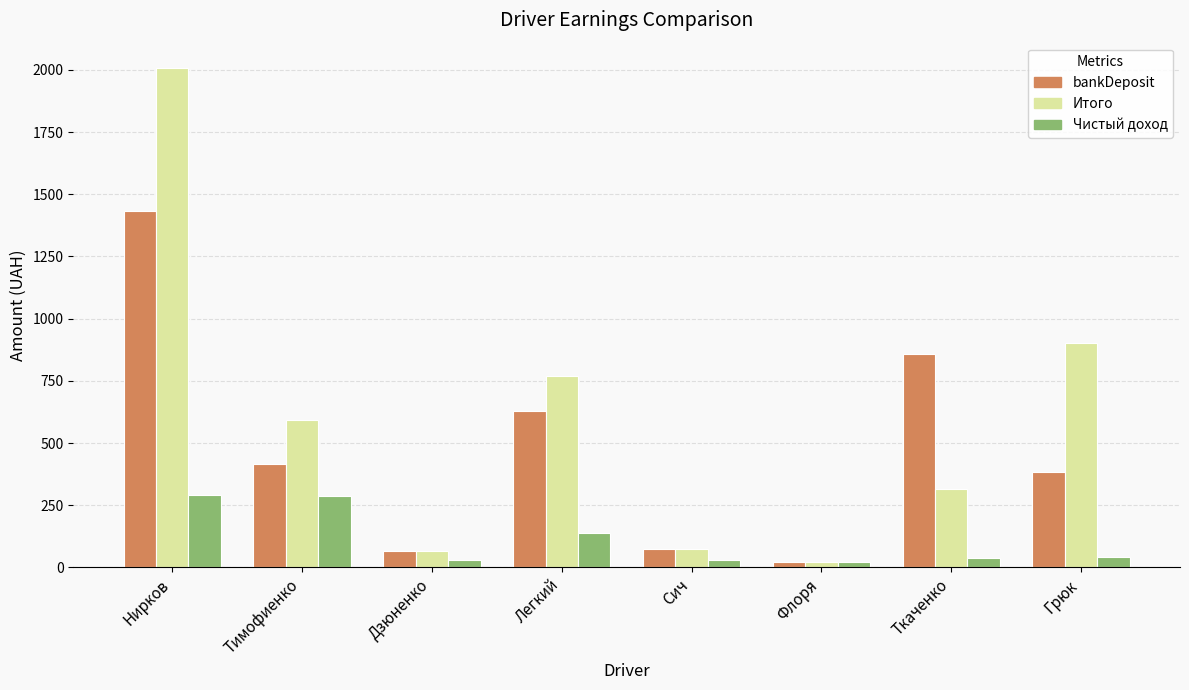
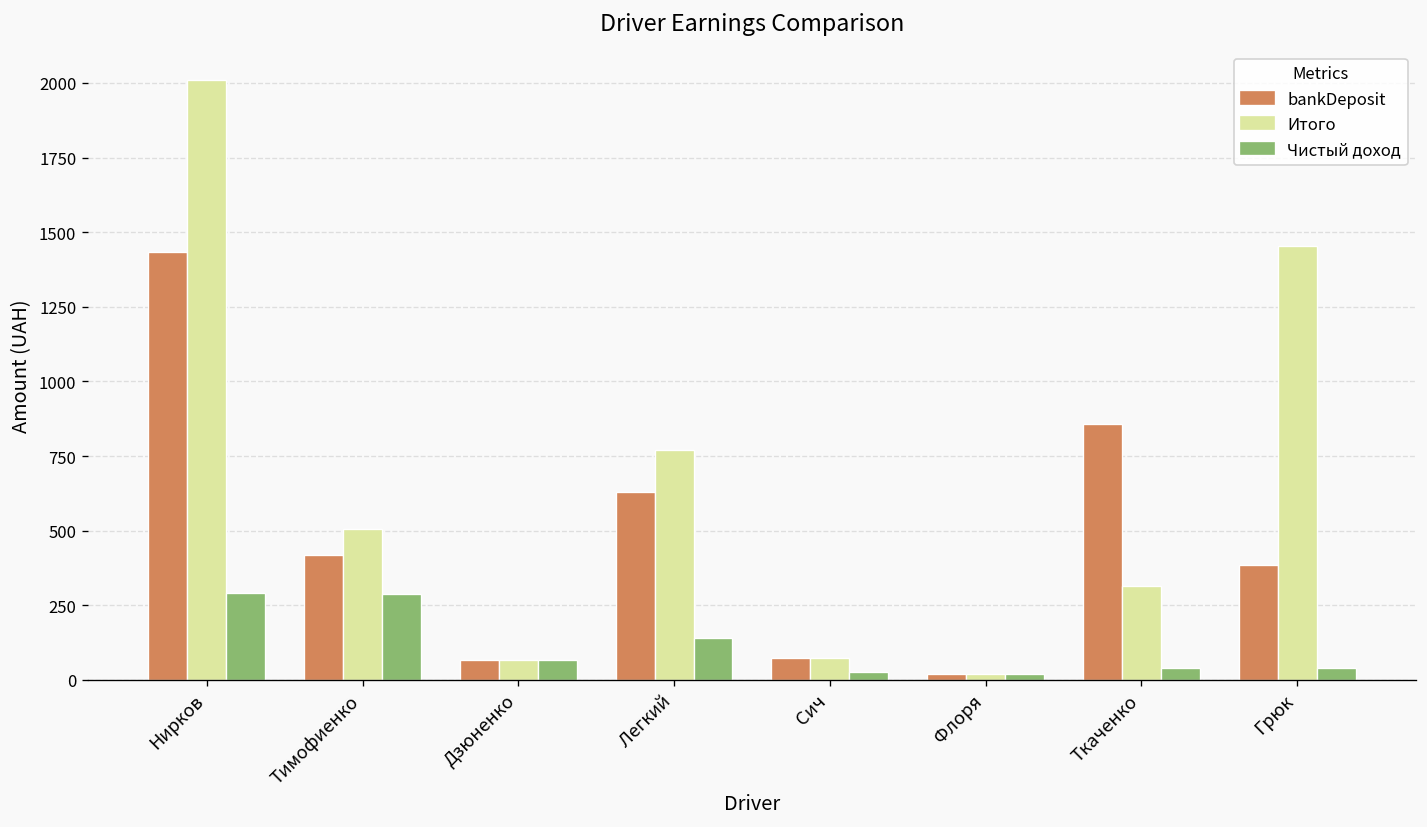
  {
    "bankDeposit": {
      "Нирков": 1430,
      "Тимофиенко": 420,
      "Дзюненко": 70,
      "Легкий": 630,
      "Сич": 70,
      "Флоря": 20,
      "Ткаченко": 860,
      "Грюк": 390
    },
    "Итого": {
      "Нирков": 2010,
-     "Тимофиенко": 590,
+     "Тимофиенко": 510,
      "Дзюненко": 70,
      "Легкий": 770,
      "Сич": 70,
      "Флоря": 20,
      "Ткаченко": 320,
-     "Грюк": 900
+     "Грюк": 1450
    },
    "Чистый доход": {
      "Нирков": 290,
      "Тимофиенко": 290,
-     "Дзюненко": 30,
+     "Дзюненко": 70,
      "Легкий": 140,
      "Сич": 30,
      "Флоря": 20,
      "Ткаченко": 40,
      "Грюк": 40
    }
  }
